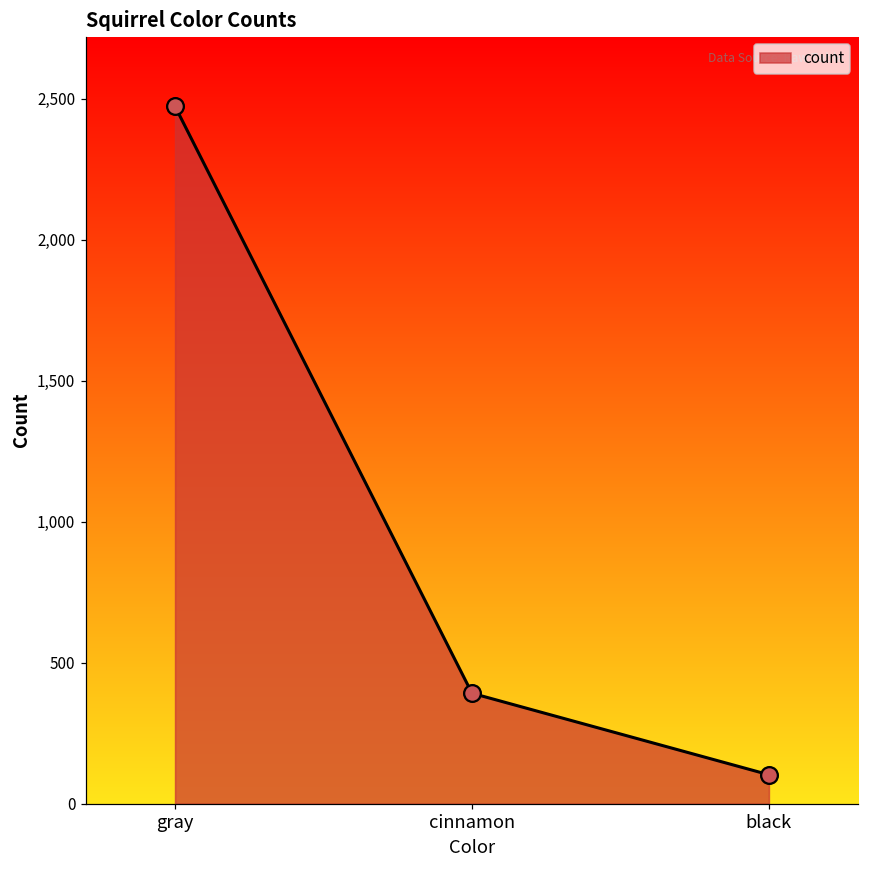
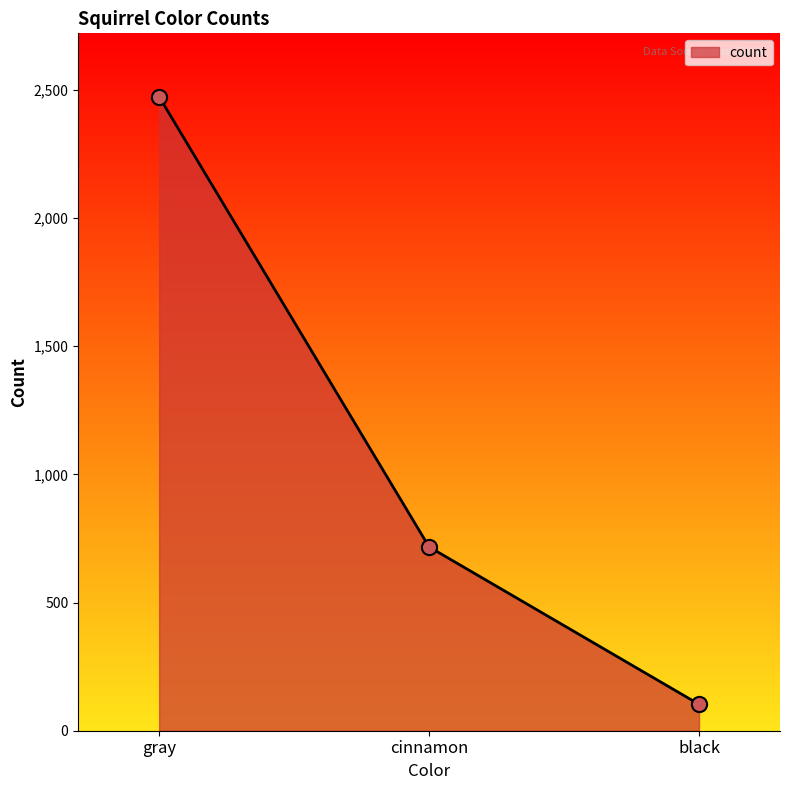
  {
    "gray": "2,470",
-   "cinnamon": "390",
+   "cinnamon": "720",
    "black": "100"
  }
